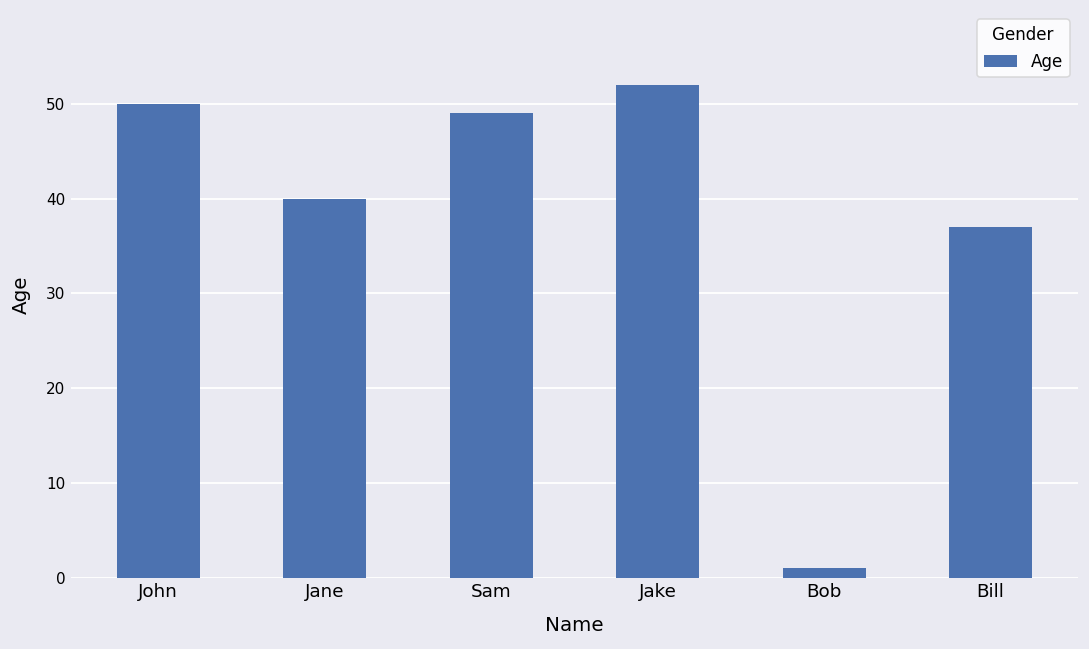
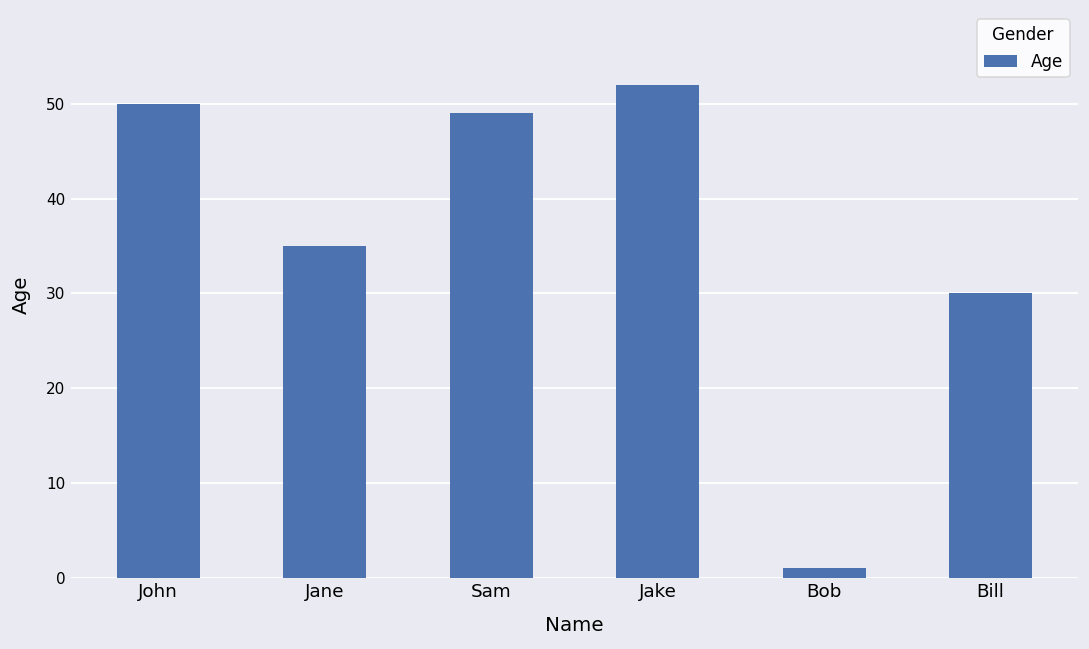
  {
    "John": 50,
-   "Jane": 40,
+   "Jane": 35,
    "Sam": 49,
    "Jake": 52,
    "Bob": 1,
-   "Bill": 37
+   "Bill": 30
  }
